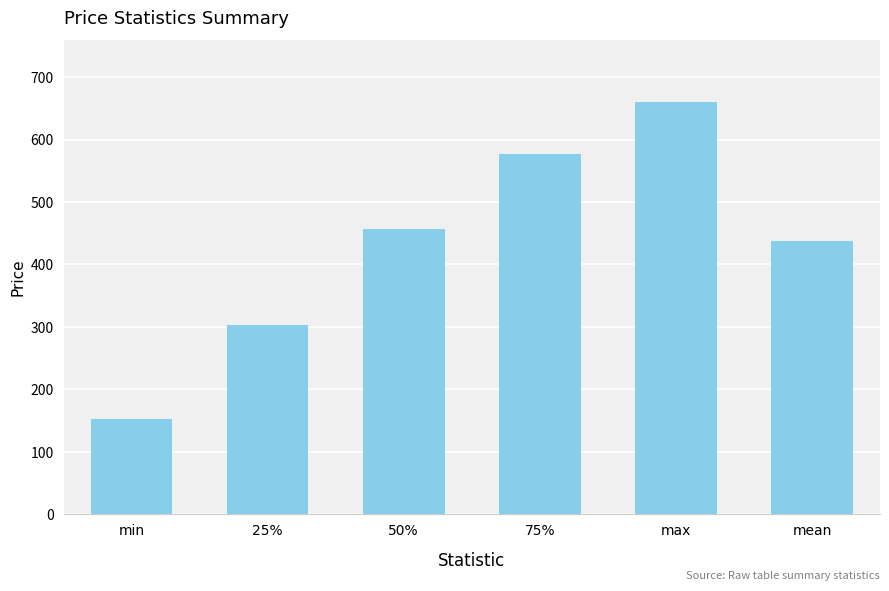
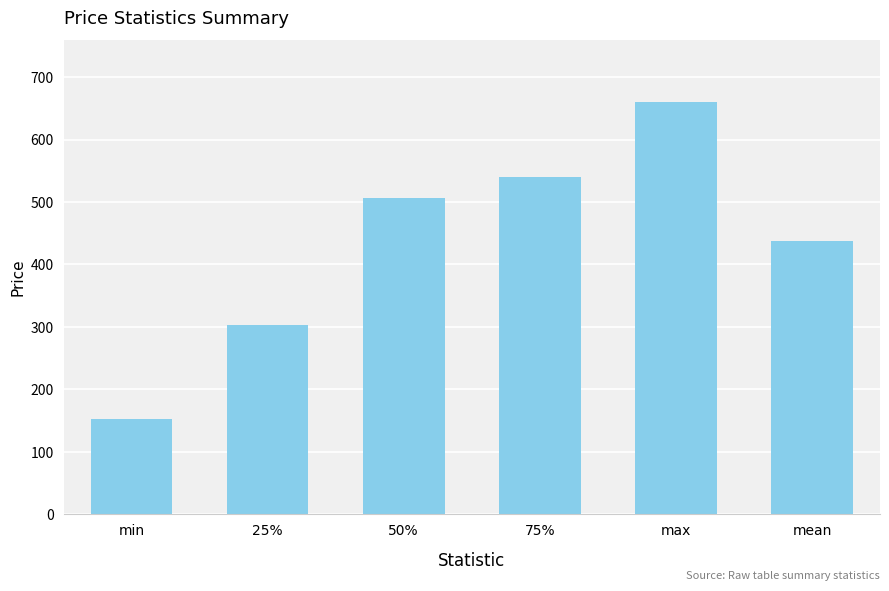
  {
    "min": 150,
    "25%": 300,
-   "50%": 460,
-   "75%": 580,
+   "50%": 510,
+   "75%": 540,
    "max": 660,
    "mean": 440
  }
